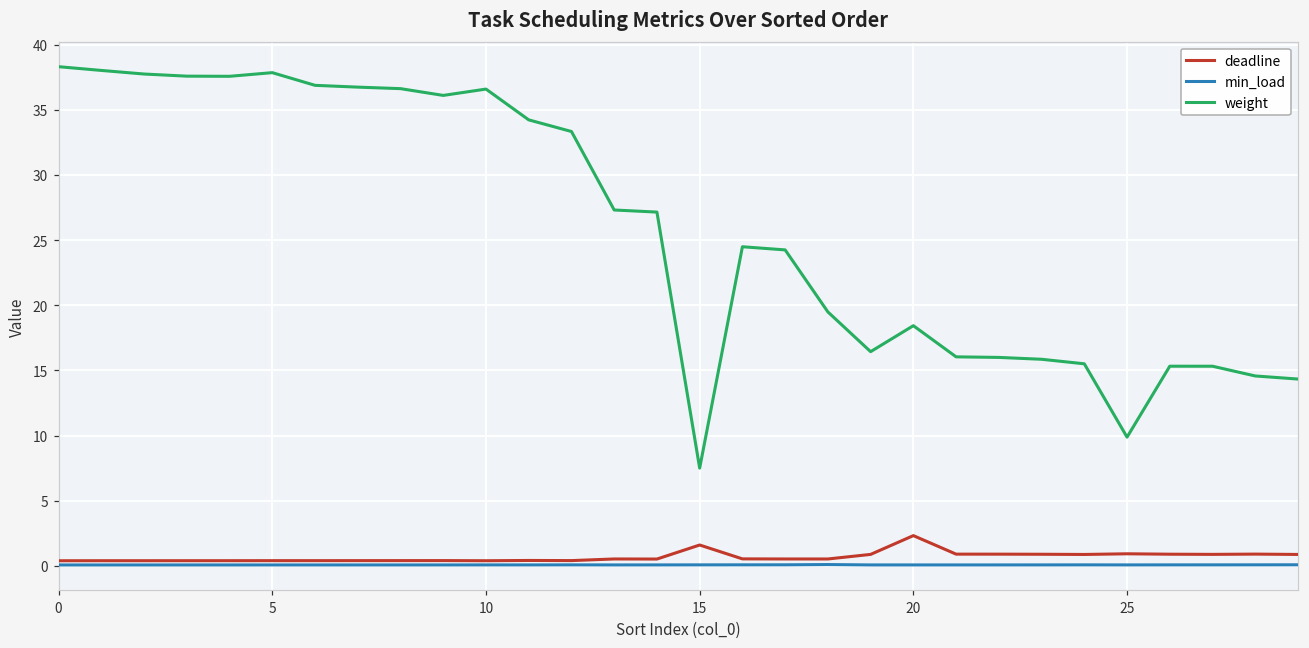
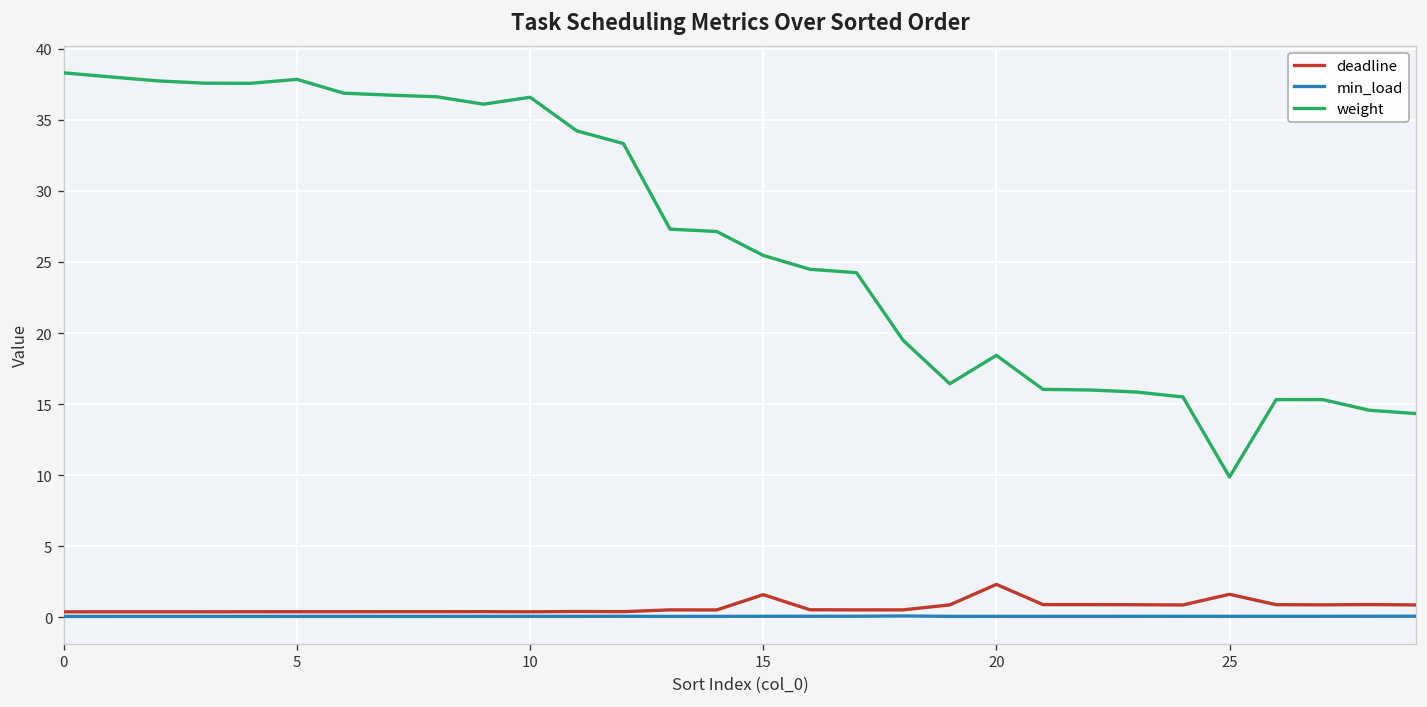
  {
    "deadline": {
      "0": 0.4,
      "5": 0.4,
      "10": 0.4,
      "15": 1.6,
      "20": 2.3,
-     "25": 0.9
+     "25": 1.6
    },
    "min_load": {
      "0": 0.1,
      "5": 0.1,
      "10": 0.1,
      "15": 0.1,
      "20": 0.1,
      "25": 0.1
    },
    "weight": {
      "0": 38.3,
      "5": 37.8,
      "10": 36.6,
-     "15": 7.5,
+     "15": 25.5,
      "20": 18.4,
      "25": 9.9
    }
  }
